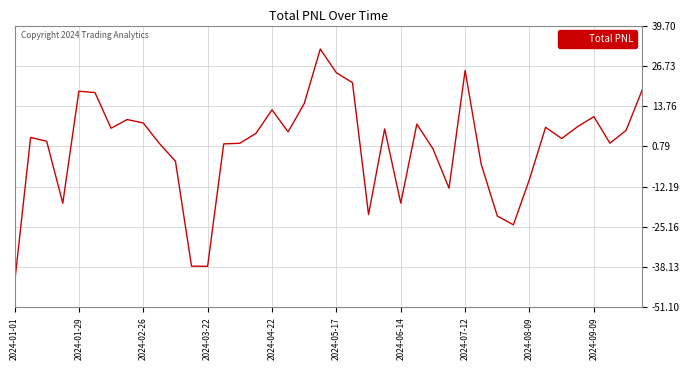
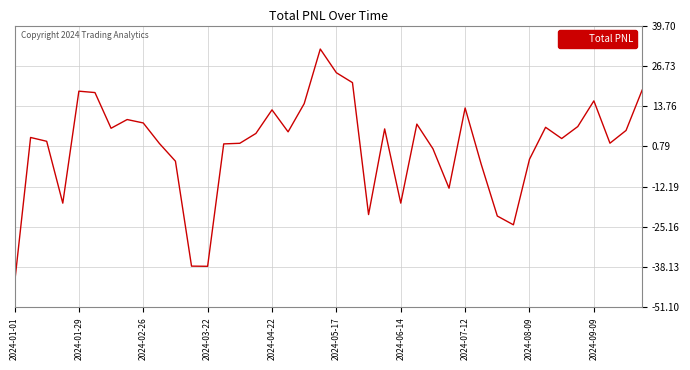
  {
    "2024-01-01": -44,
    "2024-01-29": 19,
    "2024-02-26": 8,
    "2024-03-22": -38,
    "2024-04-22": 13,
    "2024-05-17": 25,
    "2024-06-14": -18,
-   "2024-07-12": 25,
-   "2024-08-09": -10,
-   "2024-09-09": 10
+   "2024-07-12": 13,
+   "2024-08-09": -3,
+   "2024-09-09": 15
  }
